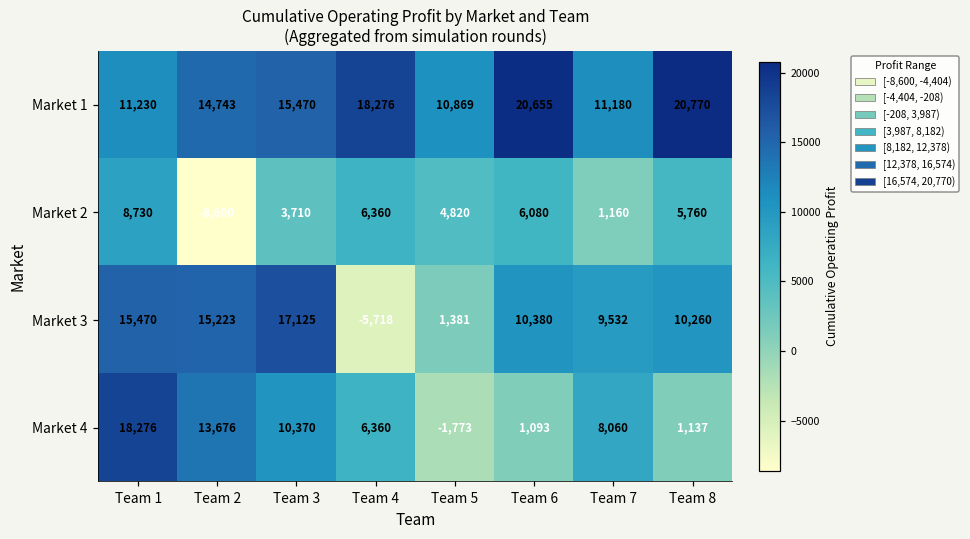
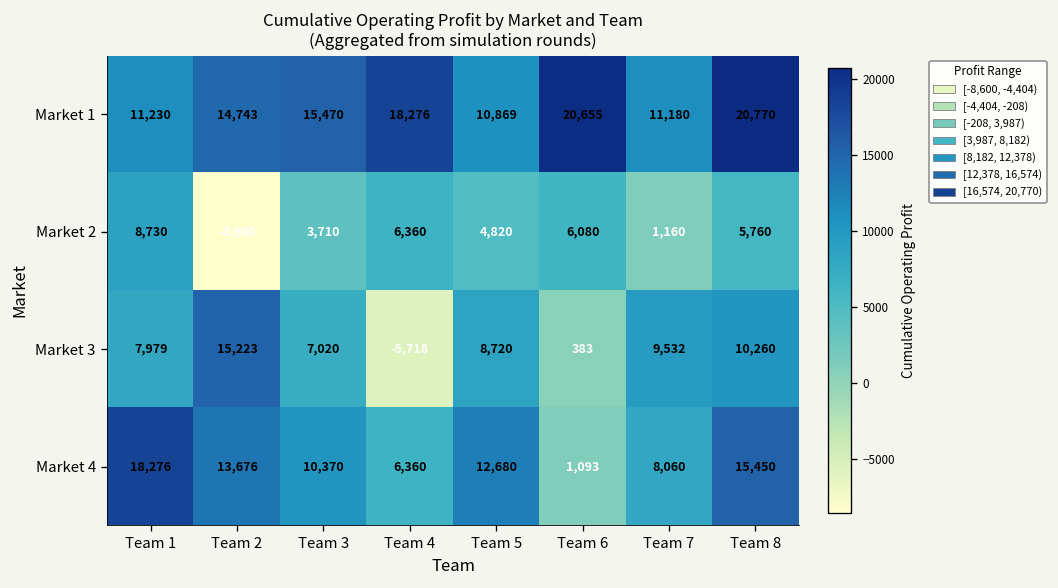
  {
    "Market 1": {
      "Team 1": "11,230",
      "Team 2": "14,743",
      "Team 3": "15,470",
      "Team 4": "18,276",
      "Team 5": "10,869",
      "Team 6": "20,655",
      "Team 7": "11,180",
      "Team 8": "20,770"
    },
    "Market 2": {
      "Team 1": "8,730",
      "Team 2": "-8,600",
      "Team 3": "3,710",
      "Team 4": "6,360",
      "Team 5": "4,820",
      "Team 6": "6,080",
      "Team 7": "1,160",
      "Team 8": "5,760"
    },
    "Market 3": {
-     "Team 1": "15,470",
+     "Team 1": "7,979",
      "Team 2": "15,223",
-     "Team 3": "17,125",
+     "Team 3": "7,020",
      "Team 4": "-5,718",
-     "Team 5": "1,381",
-     "Team 6": "10,380",
+     "Team 5": "8,720",
+     "Team 6": "383",
      "Team 7": "9,532",
      "Team 8": "10,260"
    },
    "Market 4": {
      "Team 1": "18,276",
      "Team 2": "13,676",
      "Team 3": "10,370",
      "Team 4": "6,360",
-     "Team 5": "-1,773",
+     "Team 5": "12,680",
      "Team 6": "1,093",
      "Team 7": "8,060",
-     "Team 8": "1,137"
+     "Team 8": "15,450"
    }
  }
